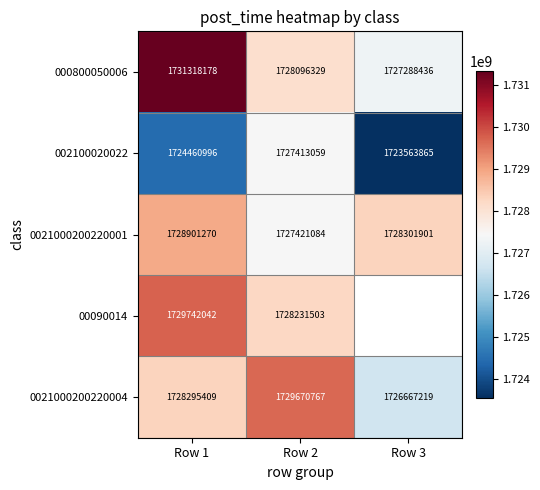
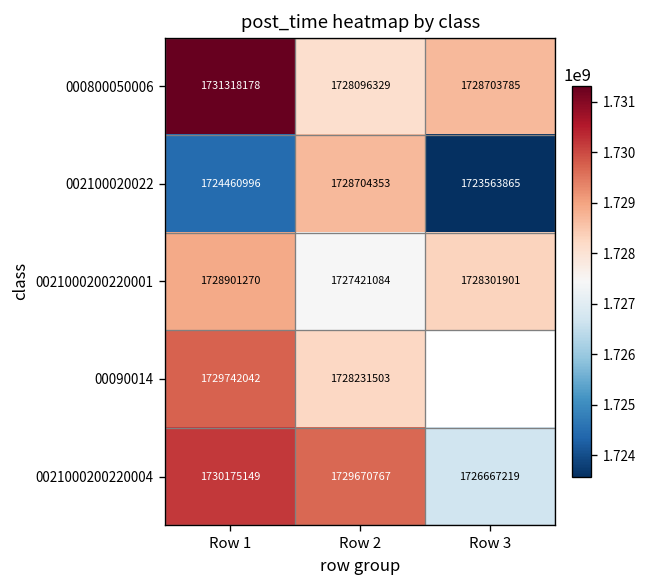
  {
    "000800050006": {
      "Row 1": 1731318178,
      "Row 2": 1728096329,
-     "Row 3": 1727288436
+     "Row 3": 1728703785
    },
    "002100020022": {
      "Row 1": 1724460996,
-     "Row 2": 1727413059,
+     "Row 2": 1728704353,
      "Row 3": 1723563865
    },
    "0021000200220001": {
      "Row 1": 1728901270,
      "Row 2": 1727421084,
      "Row 3": 1728301901
    },
    "00090014": {
      "Row 1": 1729742042,
      "Row 2": 1728231503
    },
    "0021000200220004": {
-     "Row 1": 1728295409,
+     "Row 1": 1730175149,
      "Row 2": 1729670767,
      "Row 3": 1726667219
    }
  }
